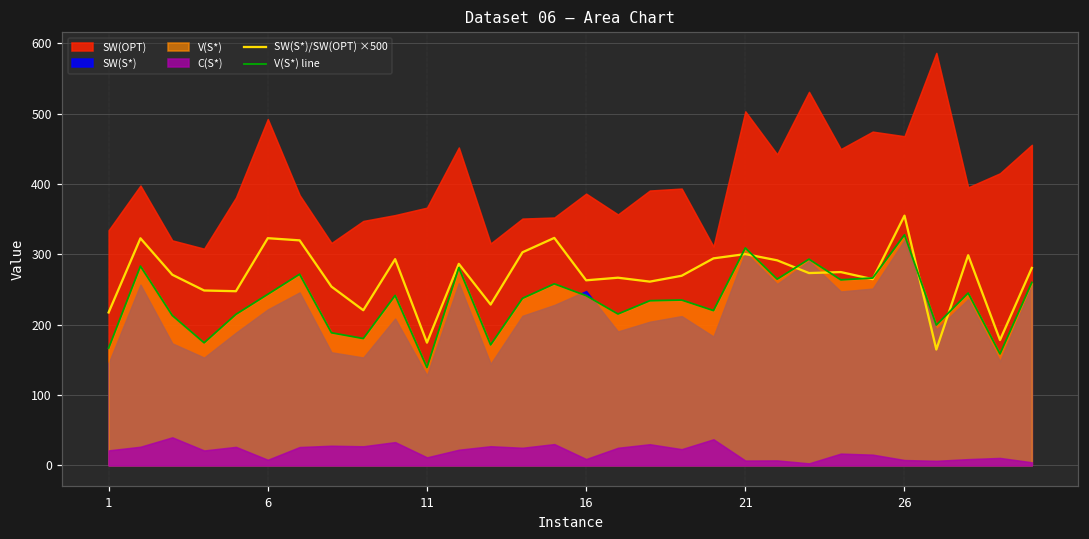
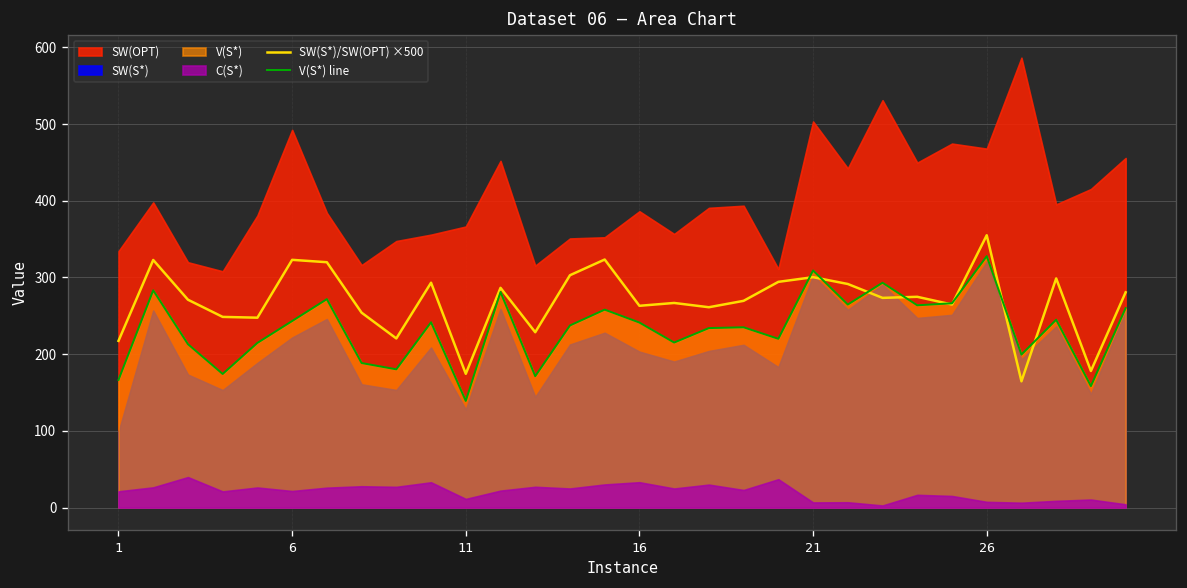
  {
    "SW(S*)/SW(OPT) ×500": {
      "1": 220,
      "6": 320,
      "11": 170,
      "16": 260,
      "26": 360
    },
    "SW(OPT)": {
      "1": 330,
      "6": 490,
      "11": 370,
      "16": 390,
      "21": 500,
      "26": 470
    },
    "SW(S*)": {
-     "1": 150,
+     "1": 100,
      "6": 220,
      "11": 130,
-     "16": 250,
+     "16": 200,
      "26": 320
    },
    "V(S*)": {
      "1": 170,
      "6": 240,
      "11": 140,
      "16": 240,
      "21": 310,
      "26": 330
    },
    "C(S*)": {
      "1": 20,
-     "6": 10,
+     "6": 20,
      "11": 10,
-     "16": 10,
+     "16": 30,
      "21": 10,
      "26": 10
    }
  }
